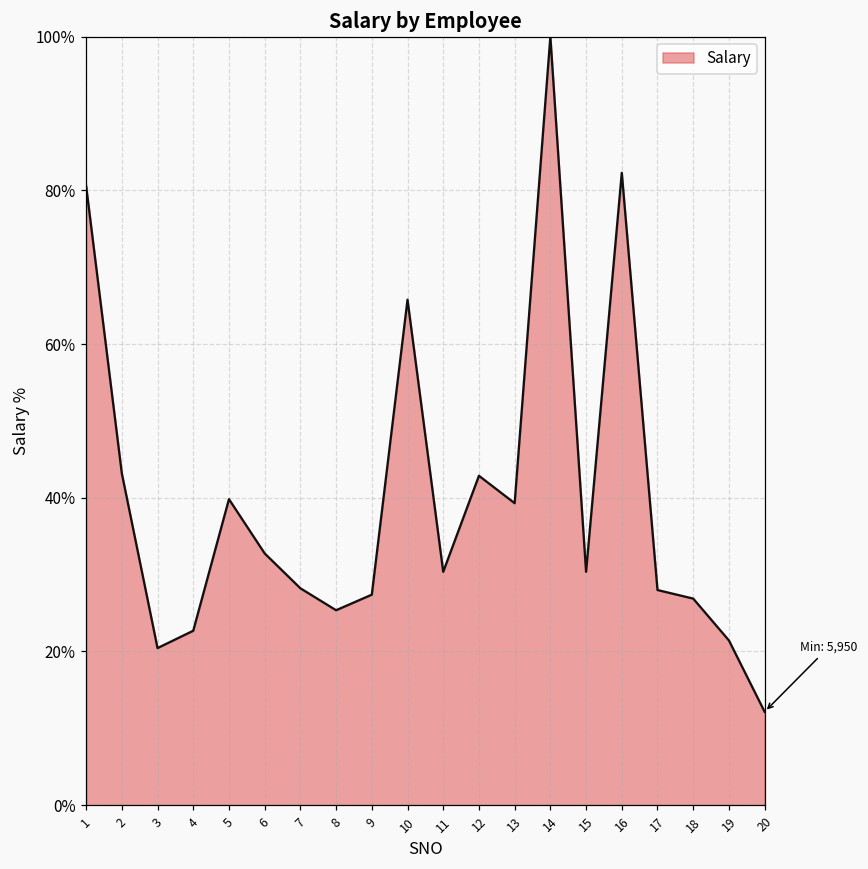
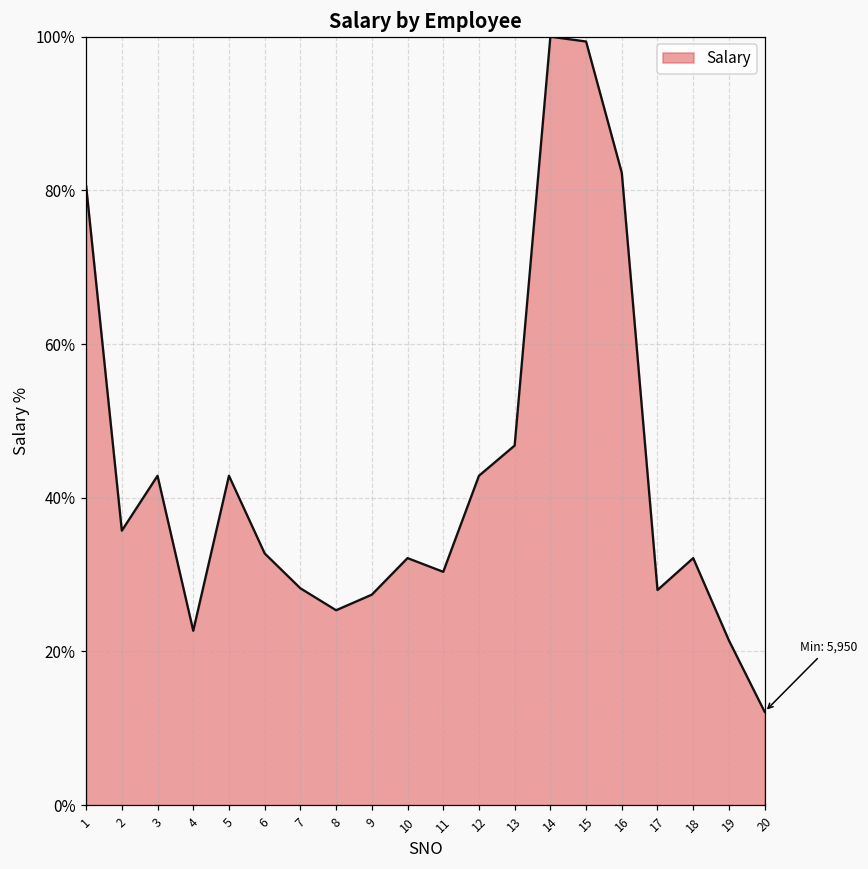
  {
    "1": "81%",
-   "2": "43%",
-   "3": "20%",
+   "2": "36%",
+   "3": "43%",
    "4": "23%",
-   "5": "40%",
+   "5": "43%",
    "6": "33%",
    "7": "28%",
    "8": "25%",
    "9": "27%",
-   "10": "66%",
+   "10": "32%",
    "11": "30%",
    "12": "43%",
-   "13": "39%",
+   "13": "47%",
    "14": "100%",
-   "15": "30%",
+   "15": "99%",
    "16": "82%",
    "17": "28%",
-   "18": "27%",
+   "18": "32%",
    "19": "21%"
  }
